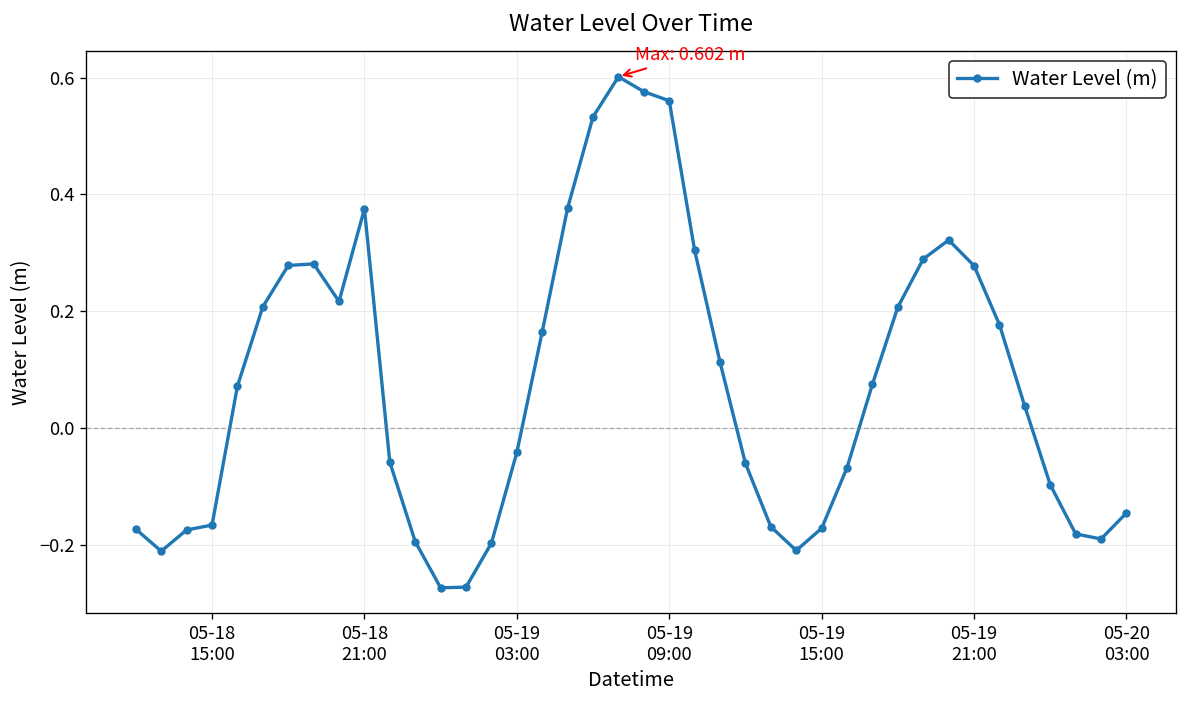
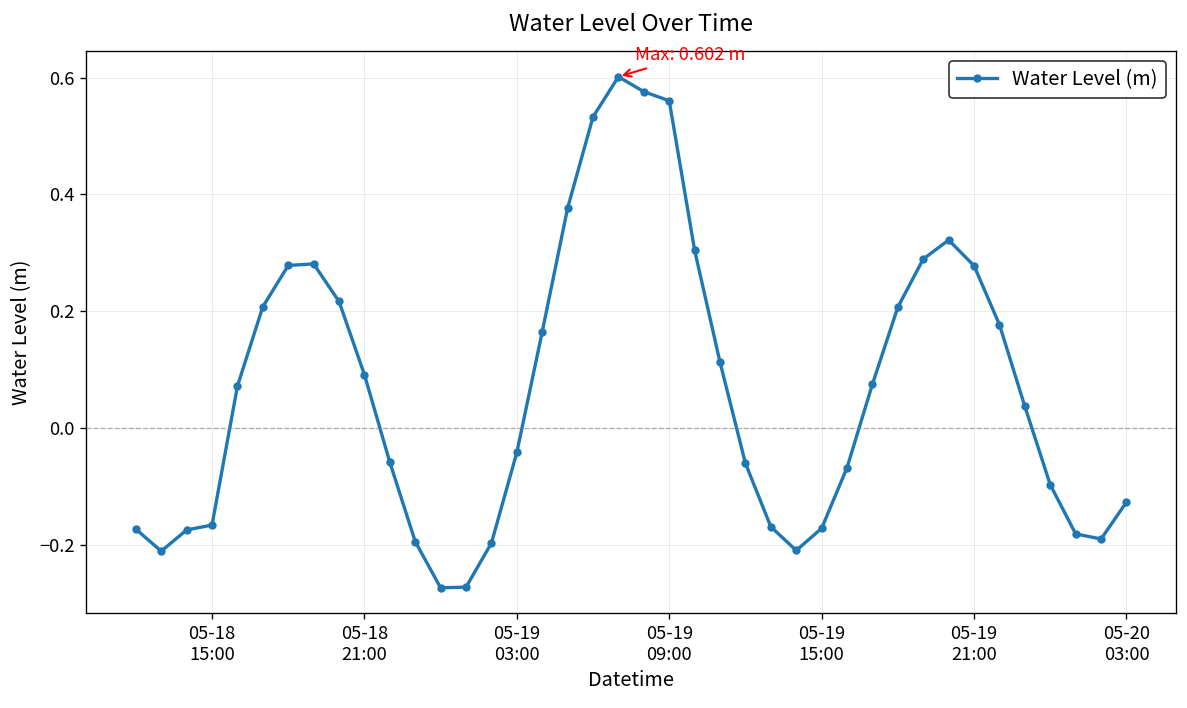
  {
    "05-18 15:00": -0.17,
-   "05-18 21:00": 0.38,
+   "05-18 21:00": 0.09,
    "05-19 03:00": -0.04,
    "05-19 09:00": 0.56,
    "05-19 15:00": -0.17,
    "05-19 21:00": 0.28,
-   "05-20 03:00": -0.15
+   "05-20 03:00": -0.13
  }
